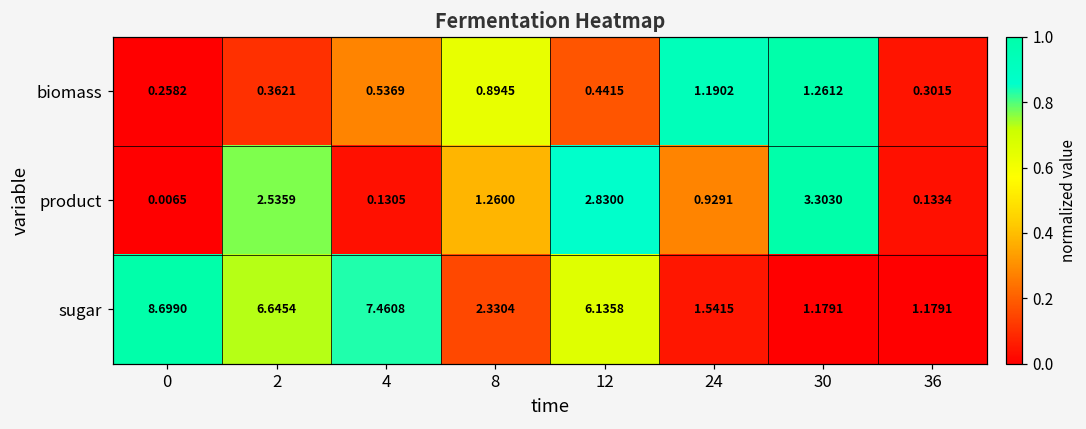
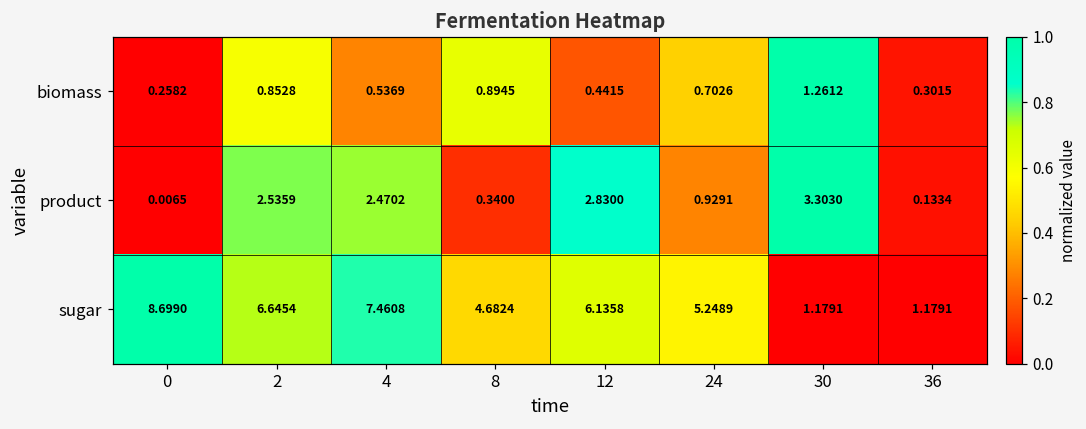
  {
    "biomass": {
      "0": 0.2582,
-     "2": 0.3621,
+     "2": 0.8528,
      "4": 0.5369,
      "8": 0.8945,
      "12": 0.4415,
-     "24": 1.1902,
+     "24": 0.7026,
      "30": 1.2612,
      "36": 0.3015
    },
    "product": {
      "0": 0.0065,
      "2": 2.5359,
-     "4": 0.1305,
-     "8": 1.2600,
+     "4": 2.4702,
+     "8": 0.3400,
      "12": 2.8300,
      "24": 0.9291,
      "30": 3.3030,
      "36": 0.1334
    },
    "sugar": {
      "0": 8.6990,
      "2": 6.6454,
      "4": 7.4608,
-     "8": 2.3304,
+     "8": 4.6824,
      "12": 6.1358,
-     "24": 1.5415,
+     "24": 5.2489,
      "30": 1.1791,
      "36": 1.1791
    }
  }
